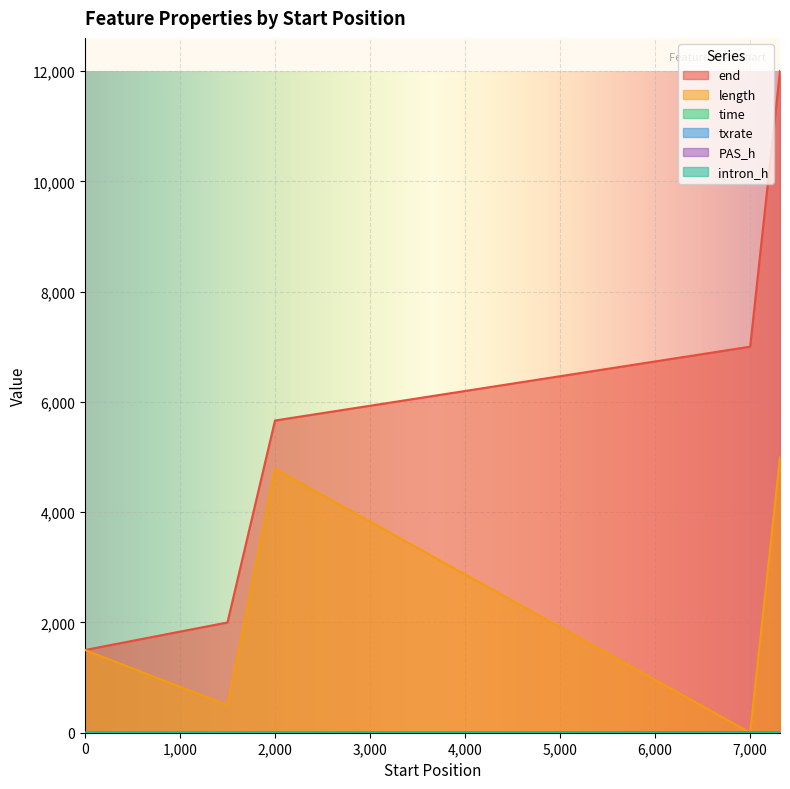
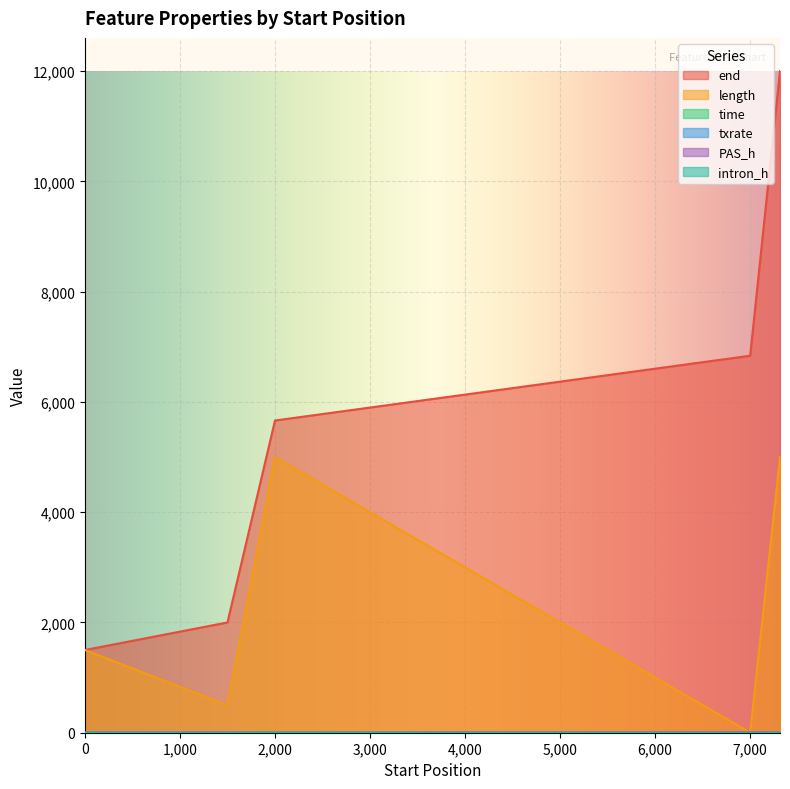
  {
    "end": {
      "2,000": "5,700",
-     "7,000": "7,000"
+     "7,000": "6,800"
    },
    "length": {
-     "2,000": "4,800"
+     "2,000": "5,000"
    }
  }
